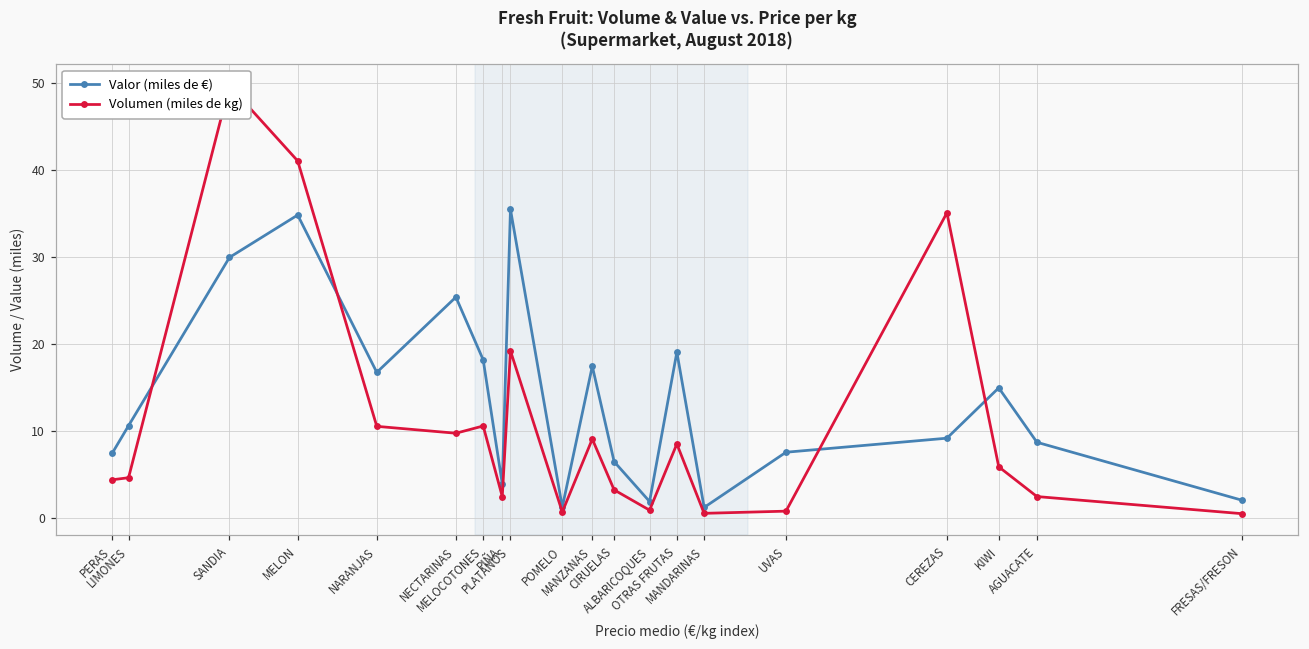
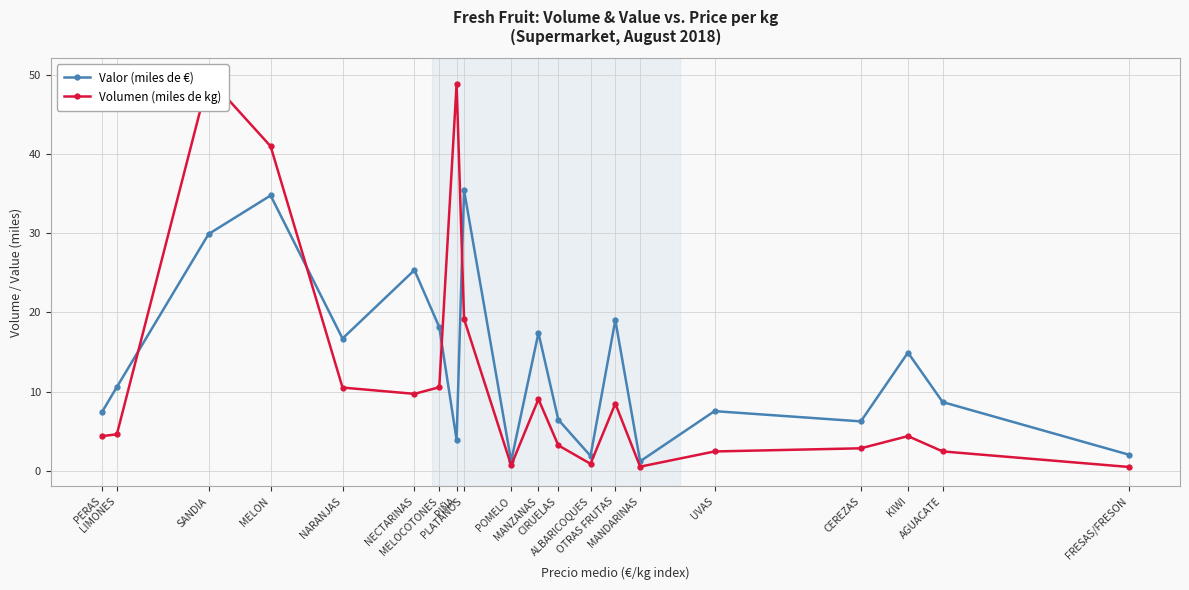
  {
    "Valor (miles de €)": {
      "PERAS": 7,
      "LIMONES": 11,
      "SANDIA": 30,
      "MELON": 35,
      "NARANJAS": 17,
      "NECTARINAS": 25,
      "MELOCOTONES": 18,
      "PIÑA": 4,
      "PLATANOS": 35,
      "POMELO": 1,
      "MANZANAS": 17,
      "CIRUELAS": 6,
      "ALBARICOQUES": 2,
      "OTRAS FRUTAS": 19,
      "MANDARINAS": 1,
      "UVAS": 8,
-     "CEREZAS": 9,
+     "CEREZAS": 6,
      "KIWI": 15,
      "AGUACATE": 9,
      "FRESAS/FRESON": 2
    },
    "Volumen (miles de kg)": {
      "PERAS": 4,
      "LIMONES": 5,
      "MELON": 41,
      "NARANJAS": 11,
      "NECTARINAS": 10,
      "MELOCOTONES": 11,
-     "PIÑA": 2,
+     "PIÑA": 49,
      "PLATANOS": 19,
      "POMELO": 1,
      "MANZANAS": 9,
      "CIRUELAS": 3,
      "ALBARICOQUES": 1,
      "OTRAS FRUTAS": 8,
      "MANDARINAS": 1,
-     "UVAS": 1,
-     "CEREZAS": 35,
-     "KIWI": 6,
+     "UVAS": 2,
+     "CEREZAS": 3,
+     "KIWI": 4,
      "AGUACATE": 2,
      "FRESAS/FRESON": 0
    }
  }
